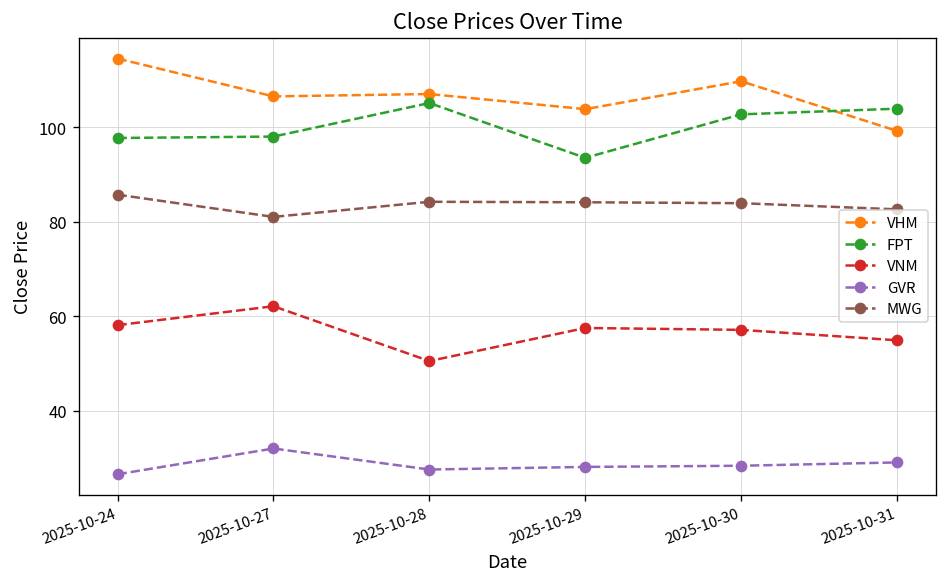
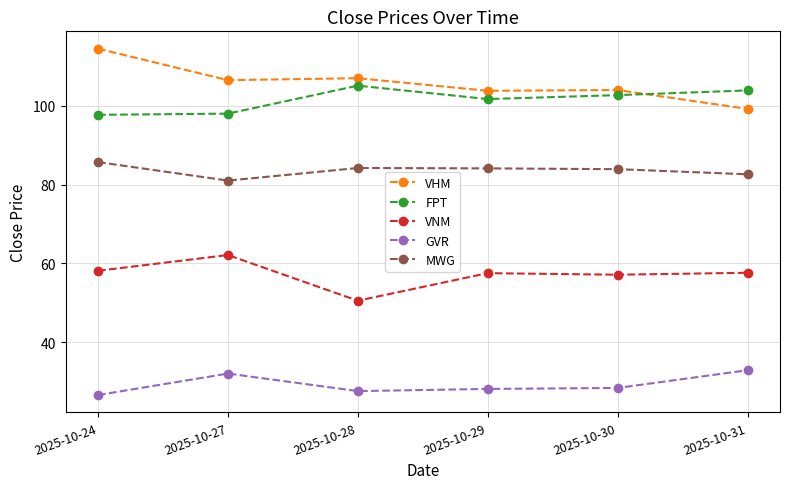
  {
    "VHM": {
      "2025-10-24": 115,
      "2025-10-27": 107,
      "2025-10-28": 107,
      "2025-10-29": 104,
-     "2025-10-30": 110,
+     "2025-10-30": 104,
      "2025-10-31": 99
    },
    "FPT": {
      "2025-10-24": 98,
      "2025-10-27": 98,
      "2025-10-28": 105,
-     "2025-10-29": 94,
+     "2025-10-29": 102,
      "2025-10-30": 103,
      "2025-10-31": 104
    },
    "VNM": {
      "2025-10-24": 58,
      "2025-10-27": 62,
      "2025-10-28": 51,
      "2025-10-29": 58,
      "2025-10-30": 57,
-     "2025-10-31": 55
+     "2025-10-31": 58
    },
    "GVR": {
      "2025-10-24": 27,
      "2025-10-27": 32,
      "2025-10-28": 28,
      "2025-10-29": 28,
      "2025-10-30": 28,
-     "2025-10-31": 29
+     "2025-10-31": 33
    },
    "MWG": {
      "2025-10-24": 86,
      "2025-10-27": 81,
      "2025-10-28": 84,
      "2025-10-29": 84,
      "2025-10-30": 84,
      "2025-10-31": 83
    }
  }
